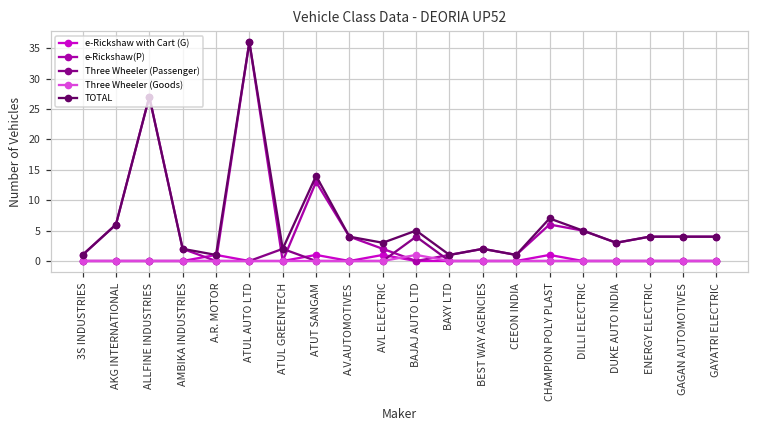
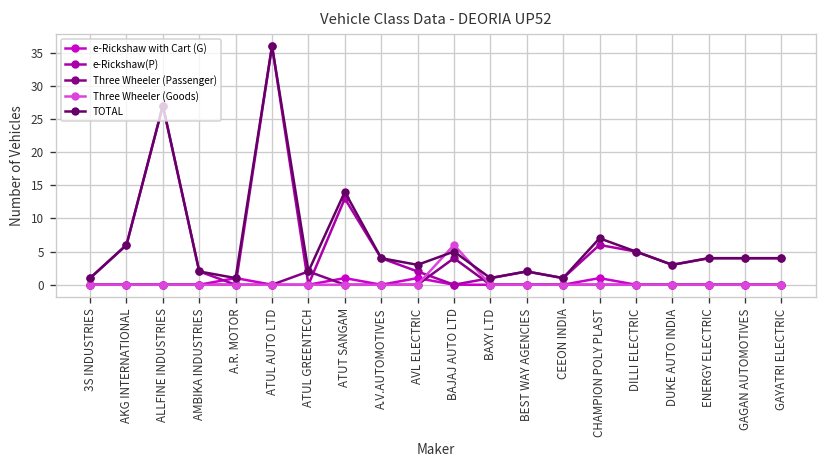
  {
    "Three Wheeler (Goods)": {
-     "BAJAJ AUTO LTD": 1
+     "BAJAJ AUTO LTD": 6
    }
  }
